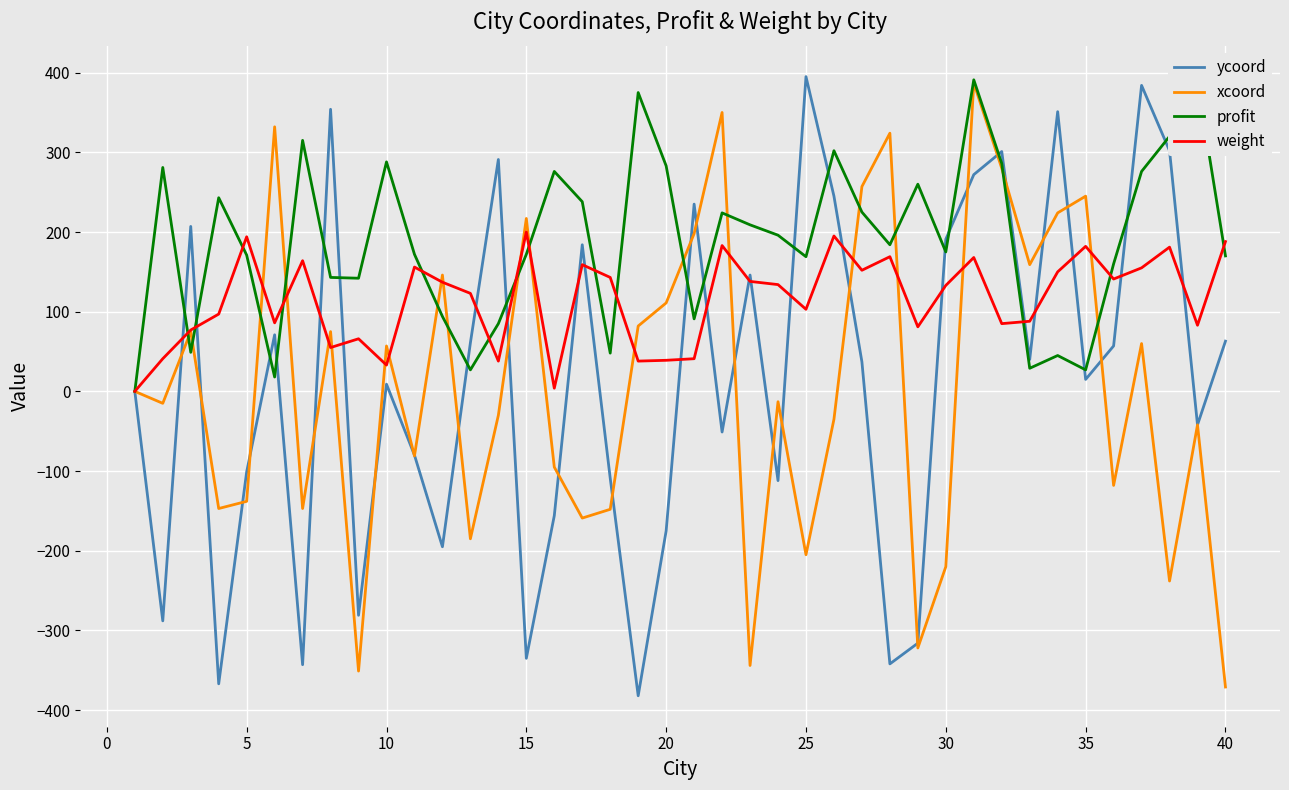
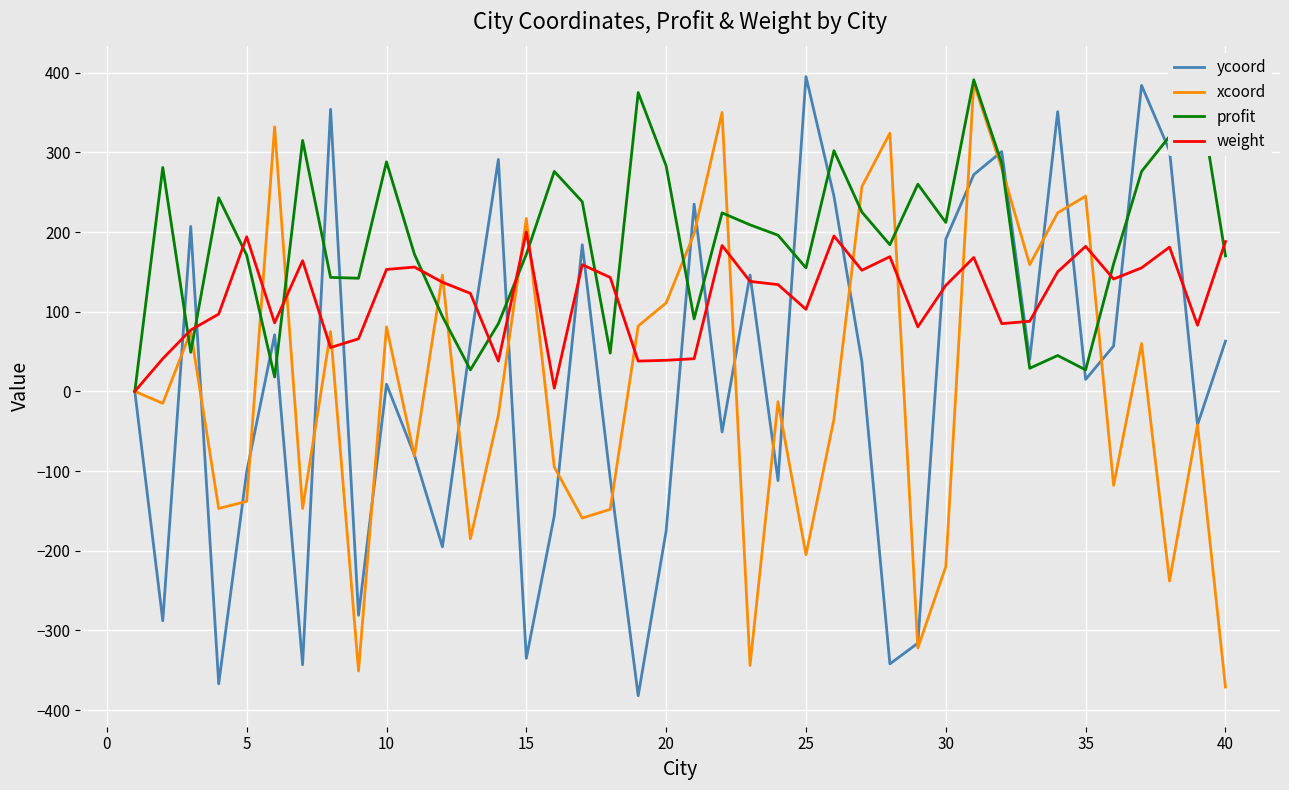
  {
    "ycoord": {
      "5": -100,
      "10": 10,
      "15": -340,
      "20": -180,
      "25": 400,
      "30": 190,
      "35": 20,
      "40": 60
    },
    "xcoord": {
      "5": -140,
-     "10": 60,
+     "10": 80,
      "15": 220,
      "20": 110,
      "25": -210,
      "30": -220,
      "35": 250,
      "40": -370
    },
    "profit": {
      "5": 170,
      "10": 290,
      "15": 170,
      "20": 280,
-     "25": 170,
-     "30": 180,
+     "25": 160,
+     "30": 210,
      "35": 30,
      "40": 170
    },
    "weight": {
      "5": 190,
-     "10": 30,
+     "10": 150,
      "15": 200,
      "20": 40,
      "25": 100,
      "30": 130,
      "35": 180,
      "40": 190
    }
  }
